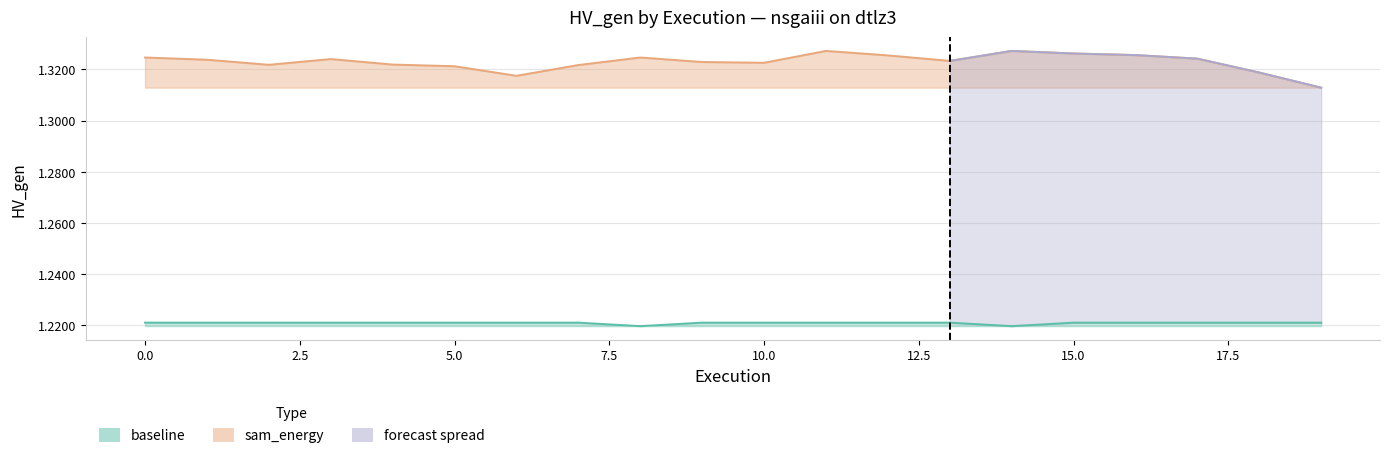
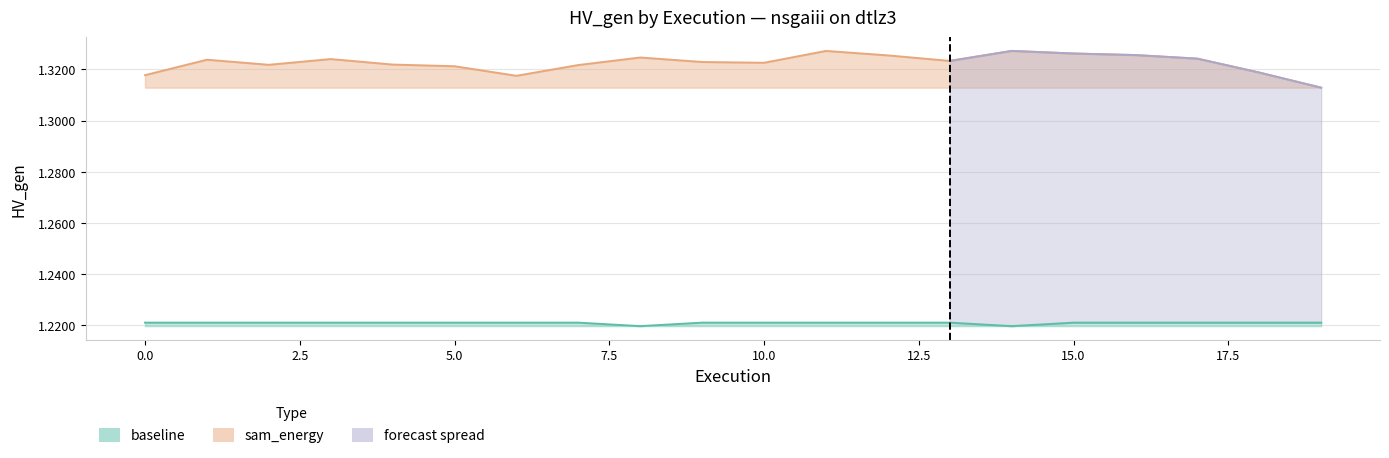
  {
    "sam_energy": {
-     "0.0": 1.325,
+     "0.0": 1.318,
      "5.0": 1.321,
      "10.0": 1.323
    }
  }
